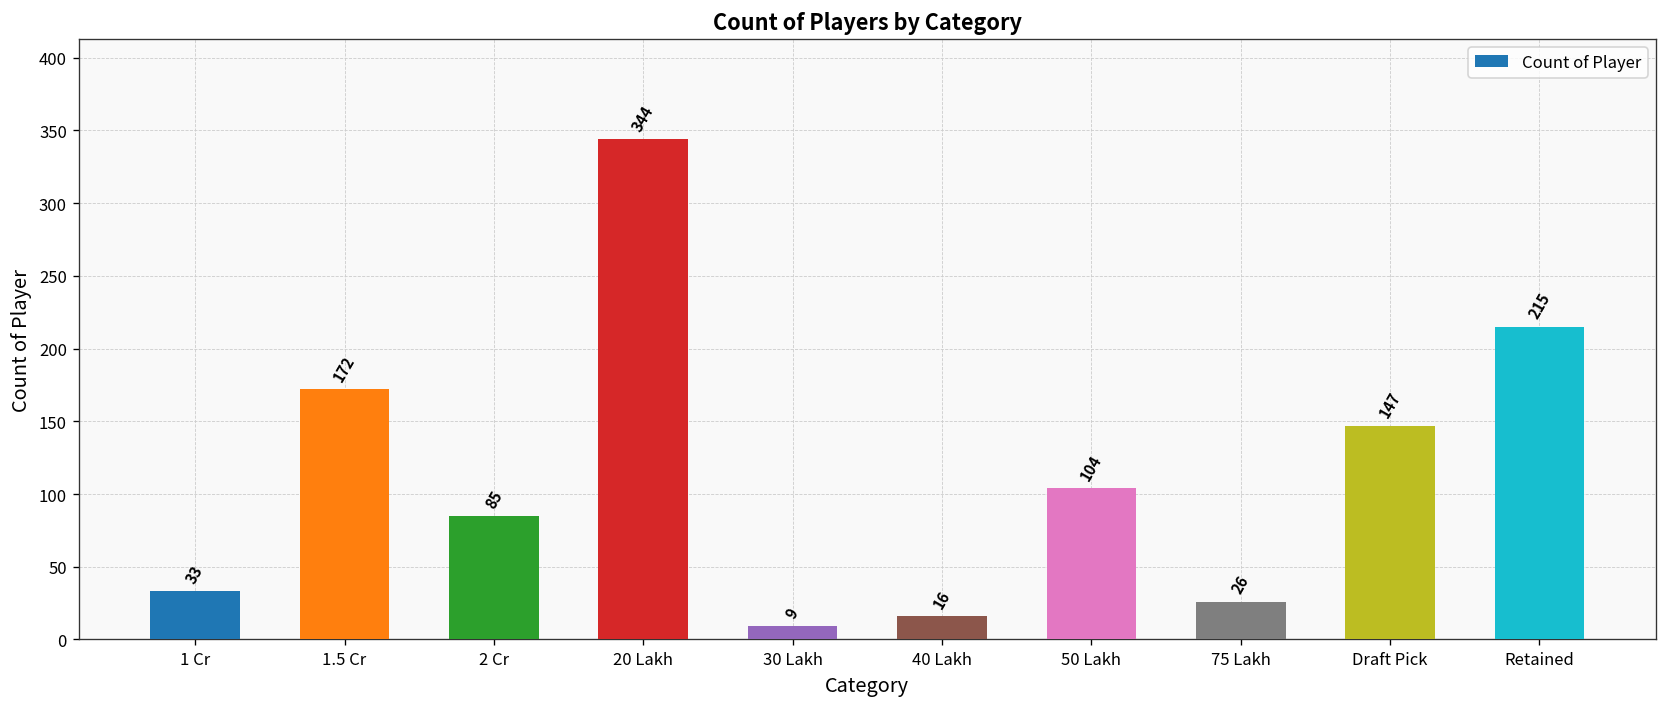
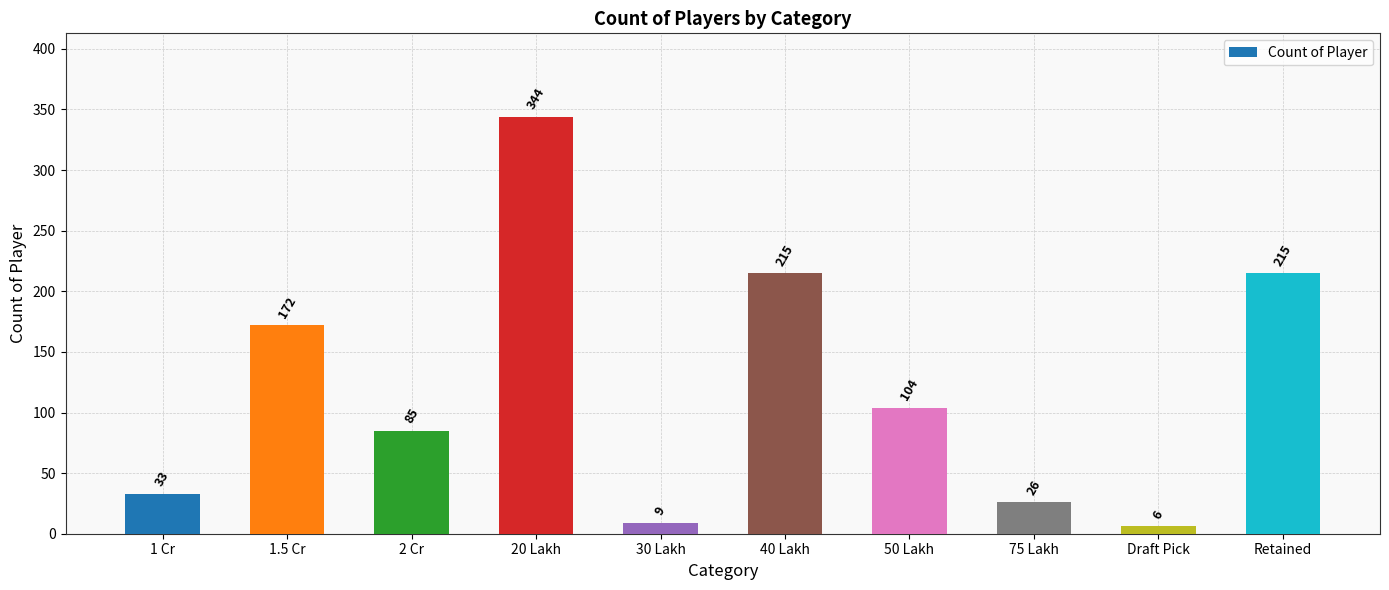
  {
    "1 Cr": 33,
    "1.5 Cr": 172,
    "2 Cr": 85,
    "20 Lakh": 344,
    "30 Lakh": 9,
-   "40 Lakh": 16,
+   "40 Lakh": 215,
    "50 Lakh": 104,
    "75 Lakh": 26,
-   "Draft Pick": 147,
+   "Draft Pick": 6,
    "Retained": 215
  }
